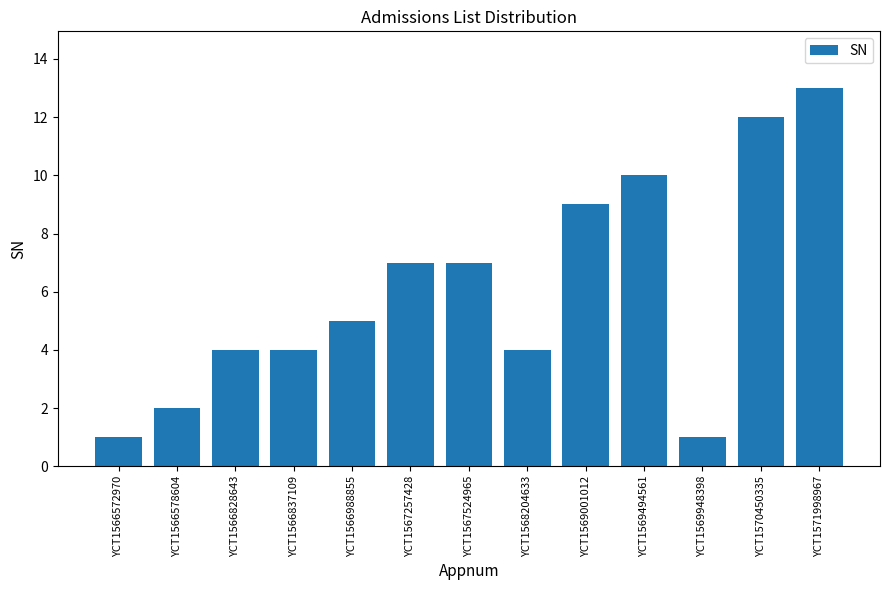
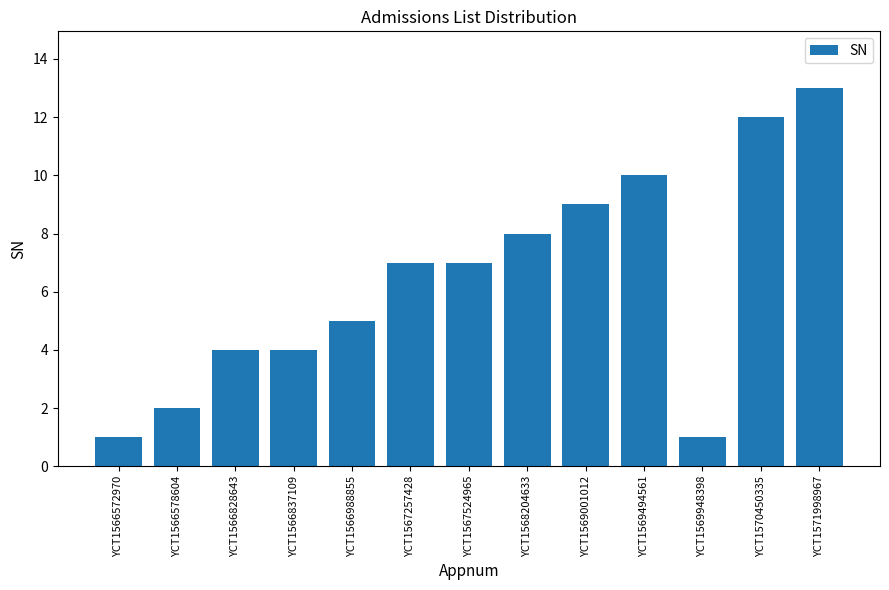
  {
    "YCT1566572970": 1,
    "YCT1566578604": 2,
    "YCT1566828643": 4,
    "YCT1566837109": 4,
    "YCT1566988855": 5,
    "YCT1567257428": 7,
    "YCT1567524965": 7,
-   "YCT1568204633": 4,
+   "YCT1568204633": 8,
    "YCT1569001012": 9,
    "YCT1569494561": 10,
    "YCT1569948398": 1,
    "YCT1570450335": 12,
    "YCT1571998967": 13
  }
